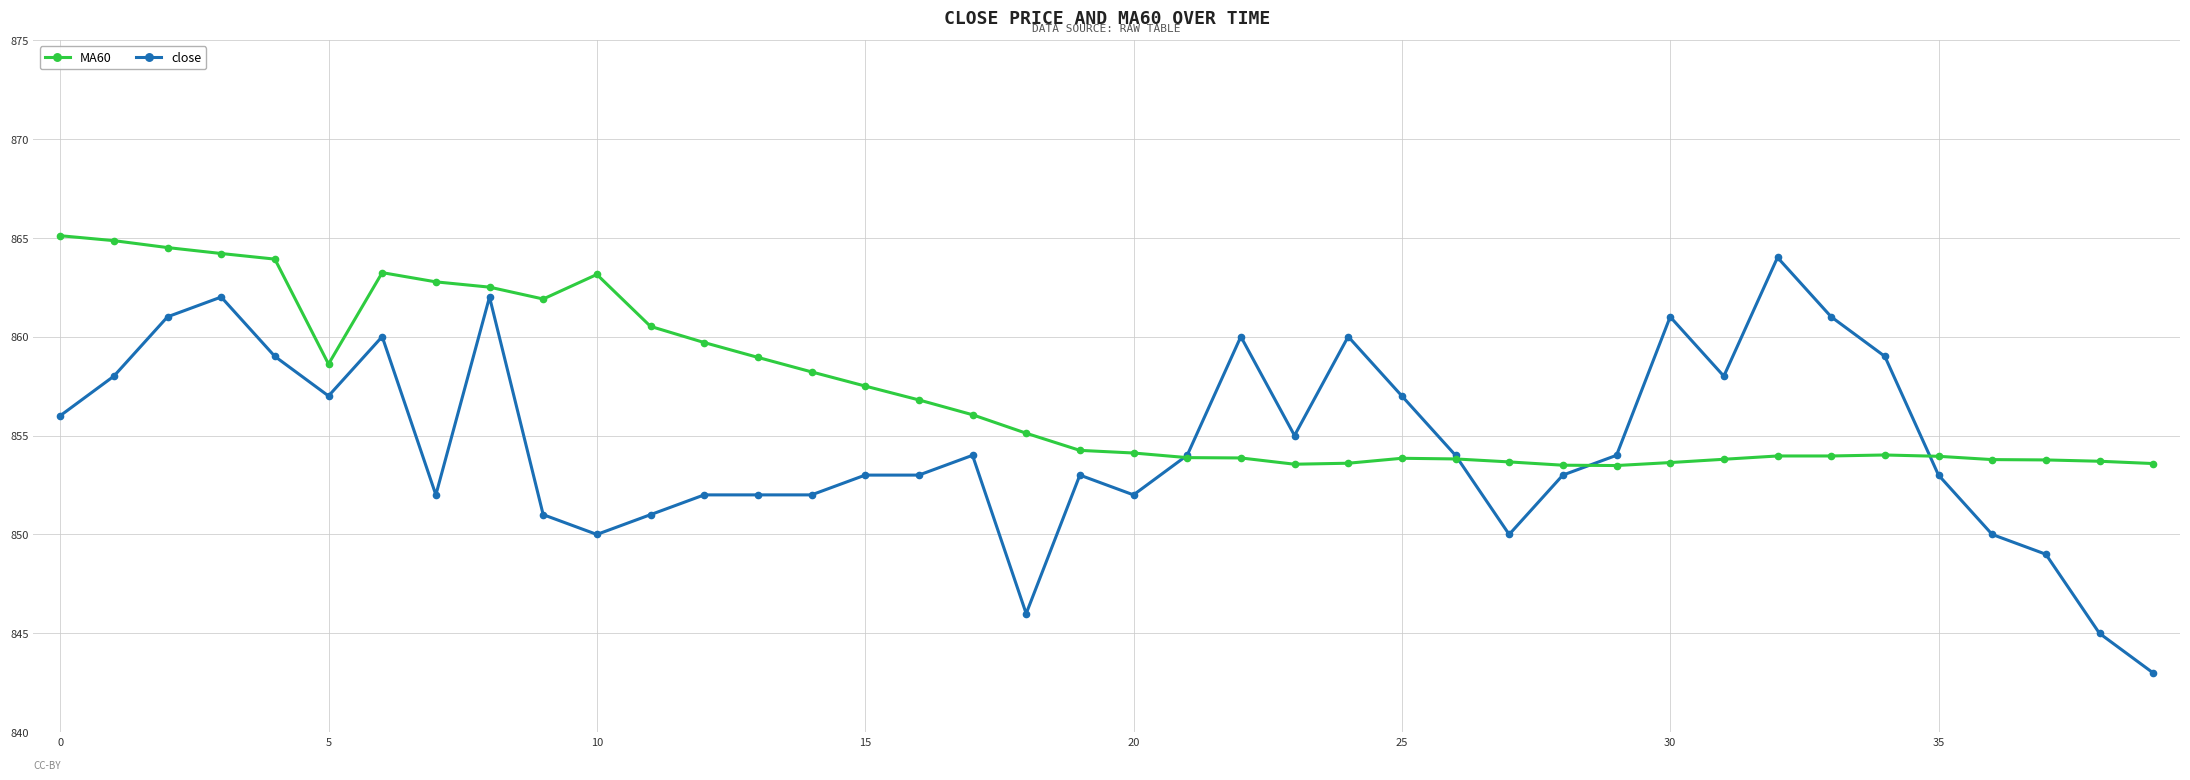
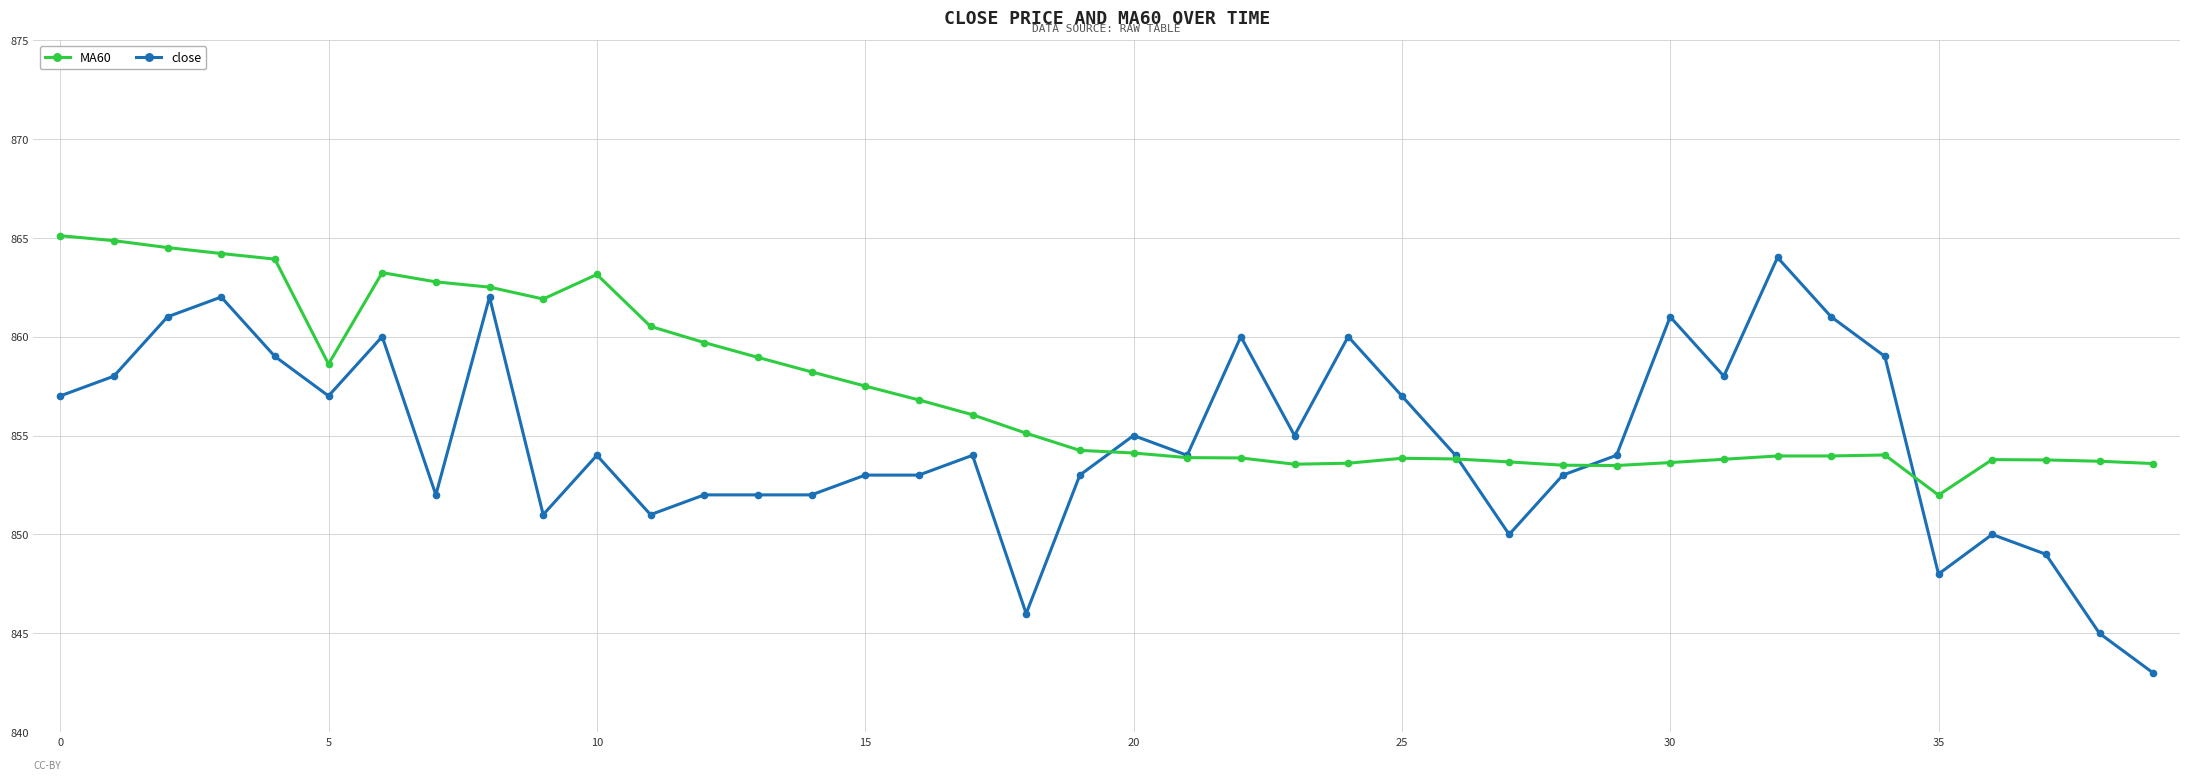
  {
    "MA60": {
      "0": 865.1,
      "5": 858.6,
      "10": 863.1,
      "15": 857.5,
      "20": 854.1,
      "25": 853.9,
      "30": 853.6,
-     "35": 854.0
+     "35": 852.0
    },
    "close": {
-     "0": 856,
+     "0": 857,
      "5": 857,
-     "10": 850,
+     "10": 854,
      "15": 853,
-     "20": 852,
+     "20": 855,
      "25": 857,
      "30": 861,
-     "35": 853
+     "35": 848
    }
  }
